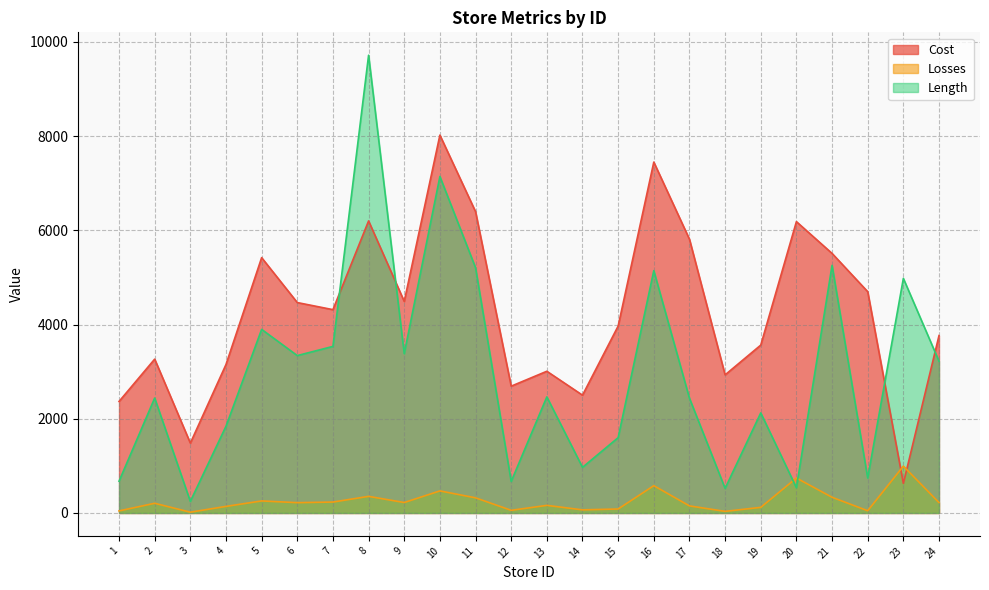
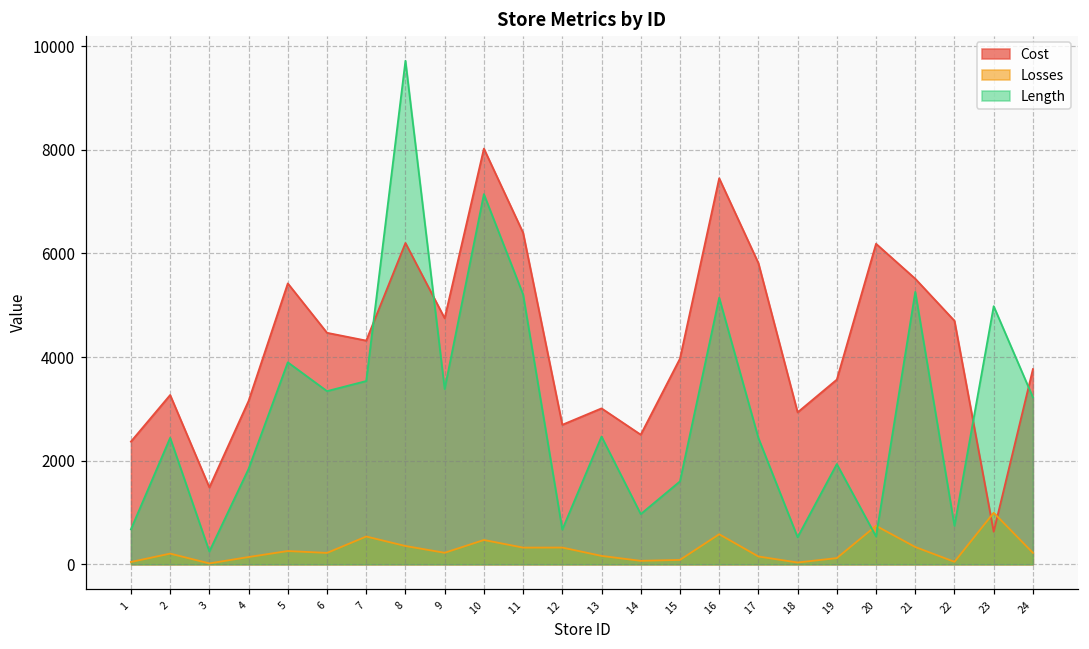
  {
    "Cost": {
      "1": 2400,
      "2": 3300,
      "3": 1500,
      "4": 3200,
      "5": 5400,
      "6": 4500,
      "7": 4300,
      "8": 6200,
-     "9": 4500,
+     "9": 4700,
      "10": 8000,
      "11": 6400,
      "12": 2700,
      "13": 3000,
      "14": 2500,
      "15": 4000,
      "16": 7400,
      "17": 5800,
      "18": 2900,
      "19": 3600,
      "20": 6200,
      "21": 5500,
      "22": 4700,
      "23": 600,
      "24": 3800
    },
    "Losses": {
      "1": 0,
      "2": 200,
      "3": 0,
      "4": 100,
      "5": 300,
      "6": 200,
-     "7": 200,
+     "7": 500,
      "8": 400,
      "9": 200,
      "10": 500,
      "11": 300,
-     "12": 100,
+     "12": 300,
      "13": 200,
      "14": 100,
      "15": 100,
      "16": 600,
      "17": 200,
      "18": 0,
      "19": 100,
      "20": 700,
      "21": 300,
      "22": 0,
      "23": 1000,
      "24": 200
    },
    "Length": {
      "1": 700,
      "2": 2400,
      "3": 200,
      "4": 1800,
      "5": 3900,
      "6": 3300,
      "7": 3500,
      "8": 9700,
      "9": 3400,
      "10": 7100,
      "11": 5200,
      "12": 700,
      "13": 2500,
      "14": 1000,
      "15": 1600,
      "16": 5100,
      "17": 2400,
      "18": 500,
-     "19": 2100,
+     "19": 1900,
      "20": 500,
      "21": 5300,
      "22": 700,
      "23": 5000,
      "24": 3200
    }
  }
